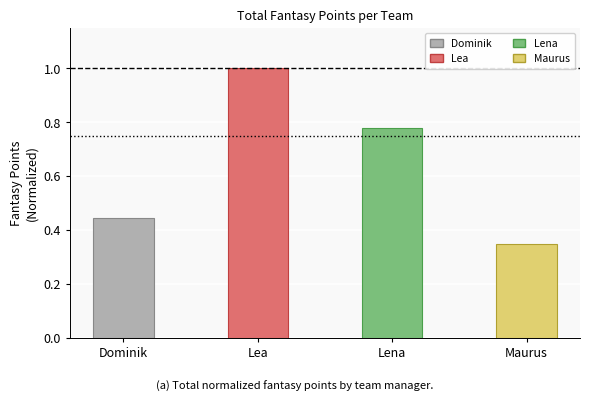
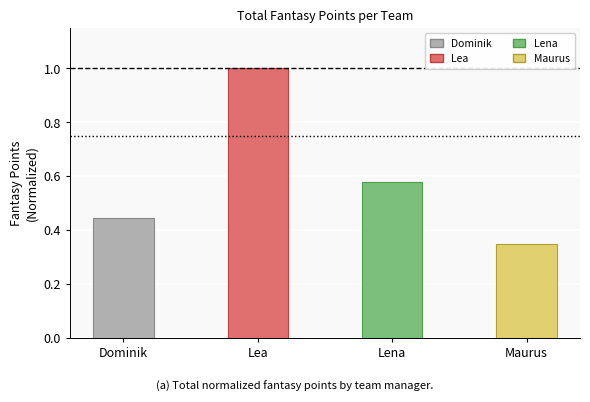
  {
    "Dominik": 0.45,
    "Lea": 1.00,
-   "Lena": 0.78,
+   "Lena": 0.58,
    "Maurus": 0.35
  }
